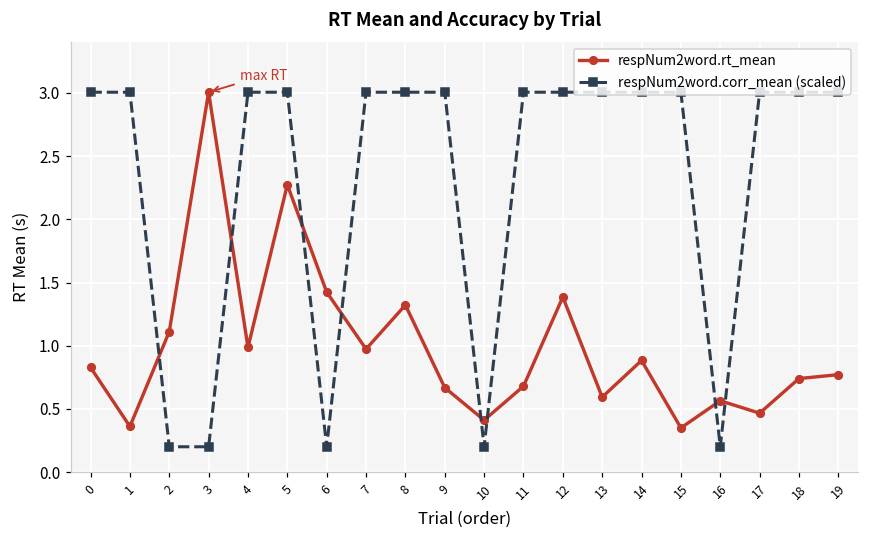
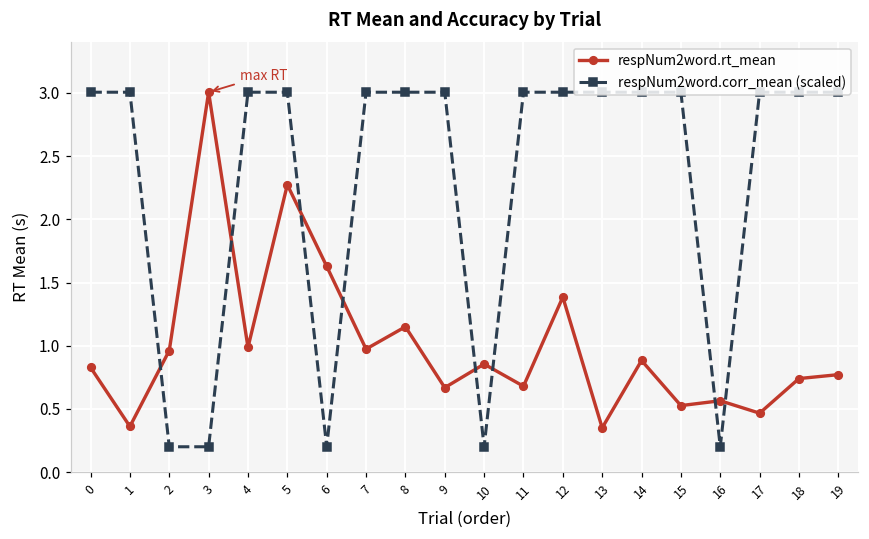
  {
    "respNum2word.rt_mean": {
      "0": 0.83,
      "1": 0.36,
-     "2": 1.11,
+     "2": 0.96,
      "3": 3.01,
      "4": 0.99,
      "5": 2.27,
-     "6": 1.42,
+     "6": 1.63,
      "7": 0.97,
-     "8": 1.32,
+     "8": 1.15,
      "9": 0.67,
-     "10": 0.41,
+     "10": 0.85,
      "11": 0.68,
      "12": 1.38,
-     "13": 0.59,
+     "13": 0.35,
      "14": 0.88,
-     "15": 0.35,
+     "15": 0.53,
      "16": 0.56,
      "17": 0.47,
      "18": 0.74,
      "19": 0.77
    },
    "respNum2word.corr_mean (scaled)": {
      "0": 3.01,
      "1": 3.01,
      "2": 0.20,
      "3": 0.20,
      "4": 3.01,
      "5": 3.01,
      "6": 0.20,
      "7": 3.01,
      "8": 3.01,
      "9": 3.01,
      "10": 0.20,
      "11": 3.01,
      "12": 3.01,
      "16": 0.20
    }
  }
